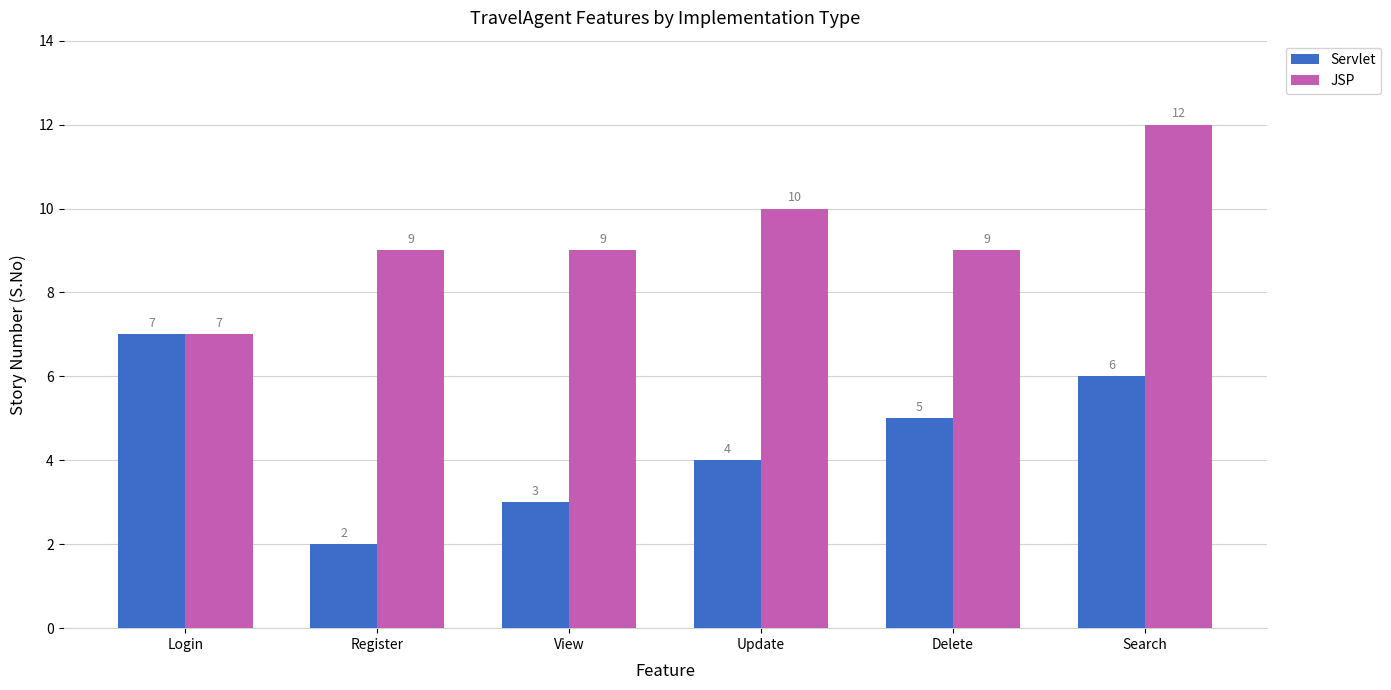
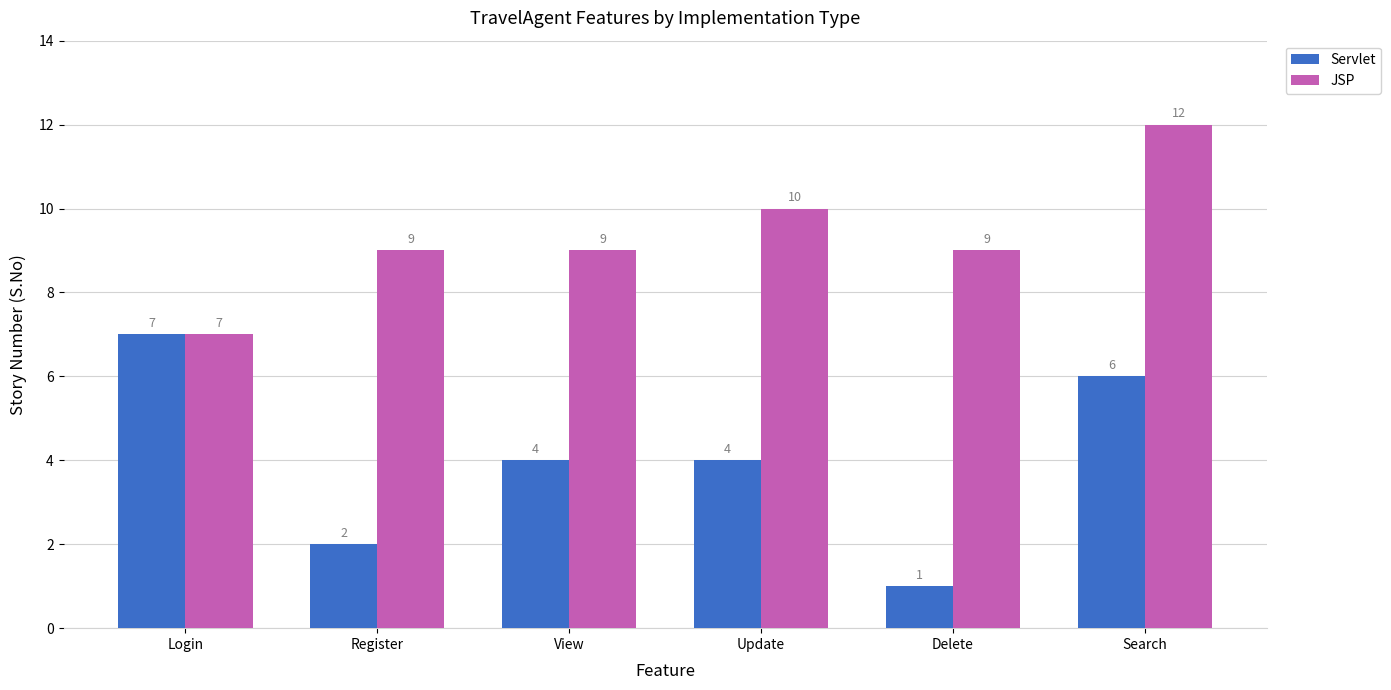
  {
    "Servlet": {
      "Login": 7,
      "Register": 2,
-     "View": 3,
+     "View": 4,
      "Update": 4,
-     "Delete": 5,
+     "Delete": 1,
      "Search": 6
    },
    "JSP": {
      "Login": 7,
      "Register": 9,
      "View": 9,
      "Update": 10,
      "Delete": 9,
      "Search": 12
    }
  }
